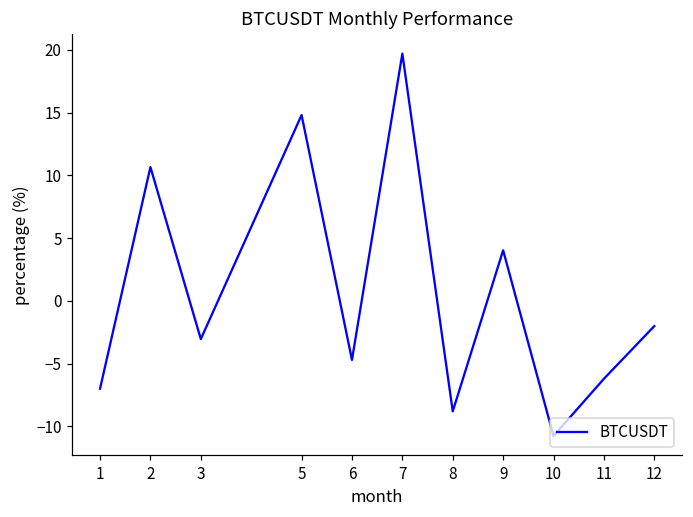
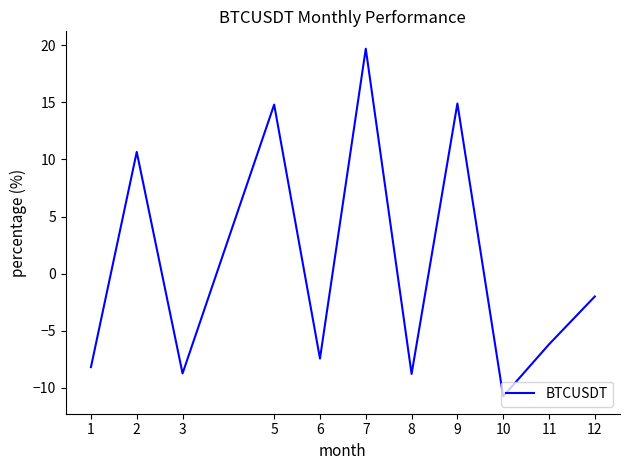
  {
-   "1": -7.0,
+   "1": -8.2,
    "2": 10.7,
-   "3": -3.0,
+   "3": -8.8,
    "5": 14.8,
-   "6": -4.7,
+   "6": -7.5,
    "7": 19.7,
    "8": -8.8,
-   "9": 4.0,
+   "9": 14.9,
    "11": -6.2,
    "12": -2.0
  }
